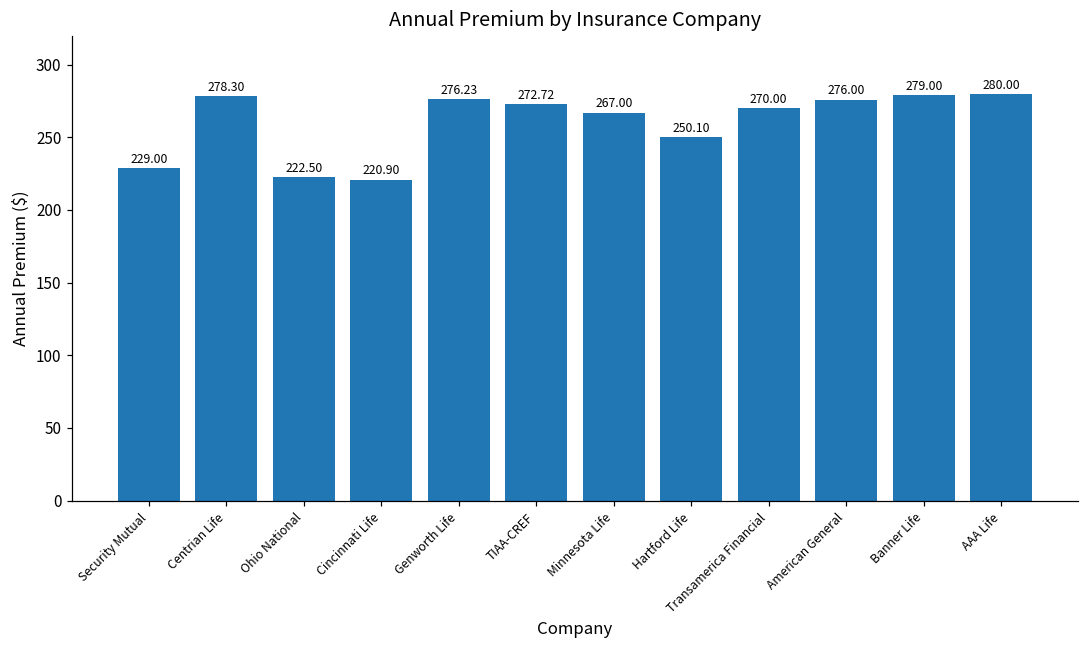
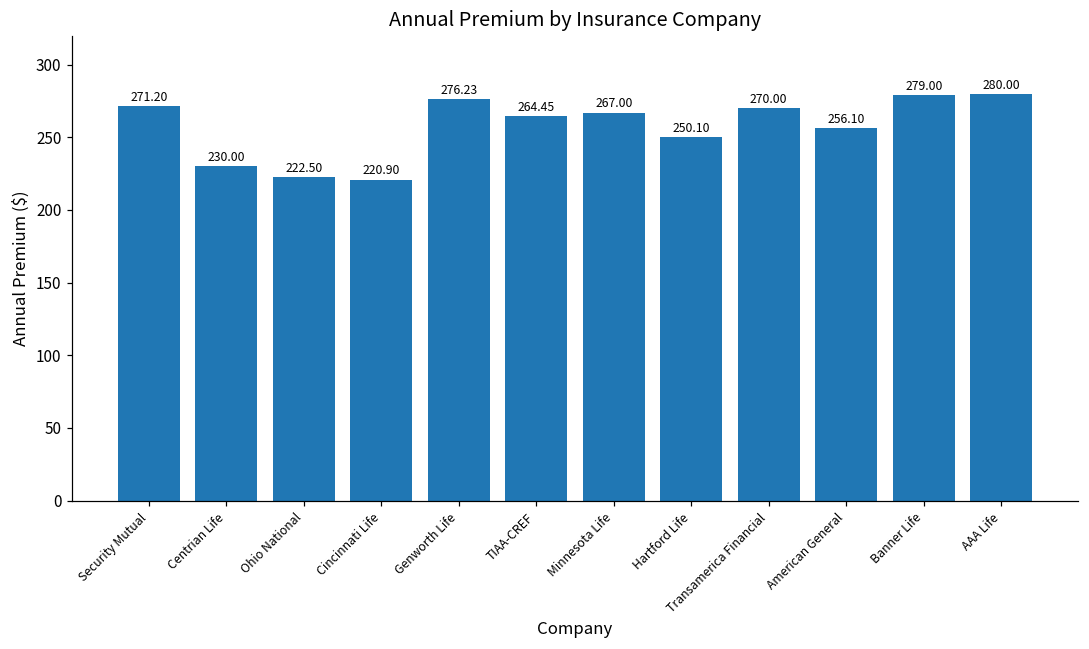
  {
-   "Security Mutual": 229.00,
-   "Centrian Life": 278.30,
+   "Security Mutual": 271.20,
+   "Centrian Life": 230.00,
    "Ohio National": 222.50,
    "Cincinnati Life": 220.90,
    "Genworth Life": 276.23,
-   "TIAA-CREF": 272.72,
+   "TIAA-CREF": 264.45,
    "Minnesota Life": 267.00,
    "Hartford Life": 250.10,
    "Transamerica Financial": 270.00,
-   "American General": 276.00,
+   "American General": 256.10,
    "Banner Life": 279.00,
    "AAA Life": 280.00
  }
